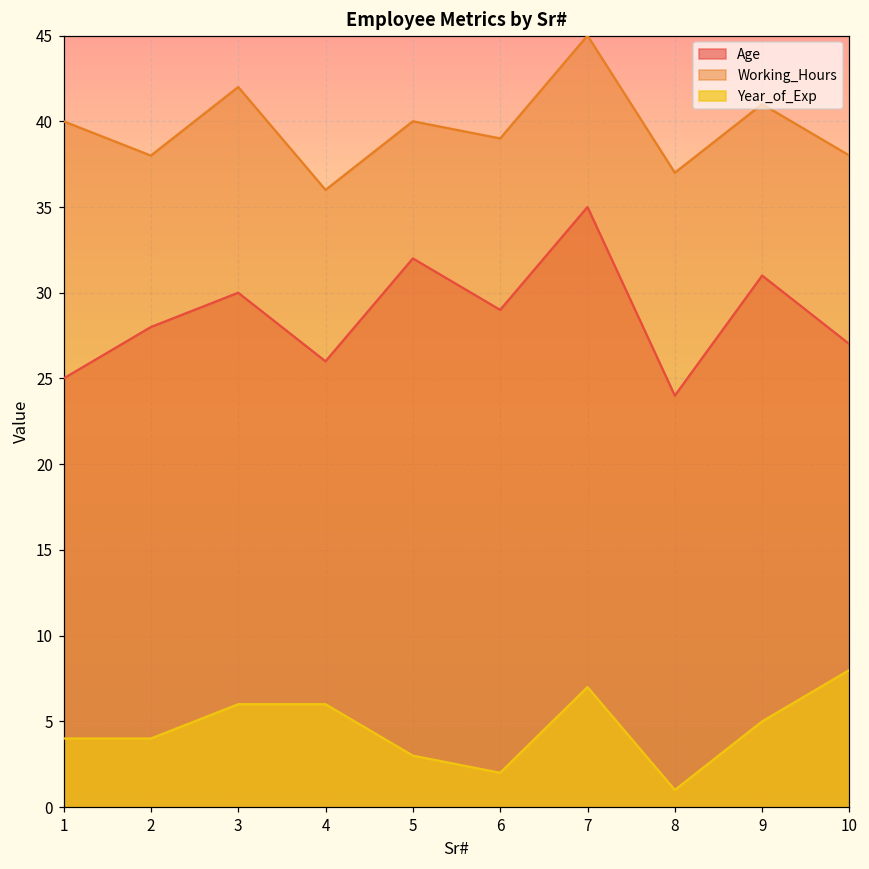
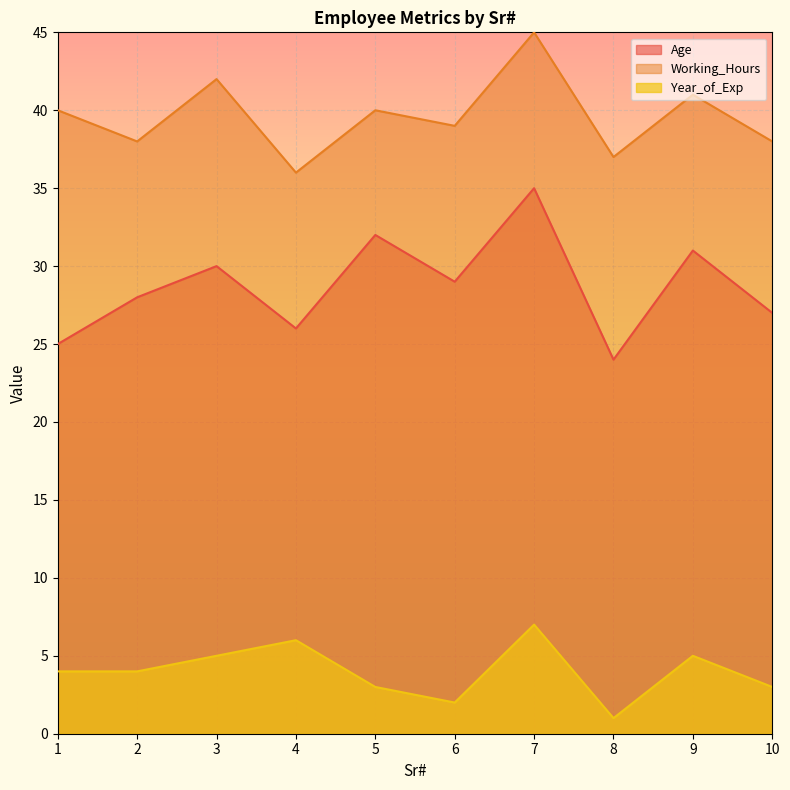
  {
    "Year_of_Exp": {
      "1": 4,
      "2": 4,
-     "3": 6,
+     "3": 5,
      "4": 6,
      "5": 3,
      "6": 2,
      "7": 7,
      "8": 1,
      "9": 5,
-     "10": 8
+     "10": 3
    }
  }
